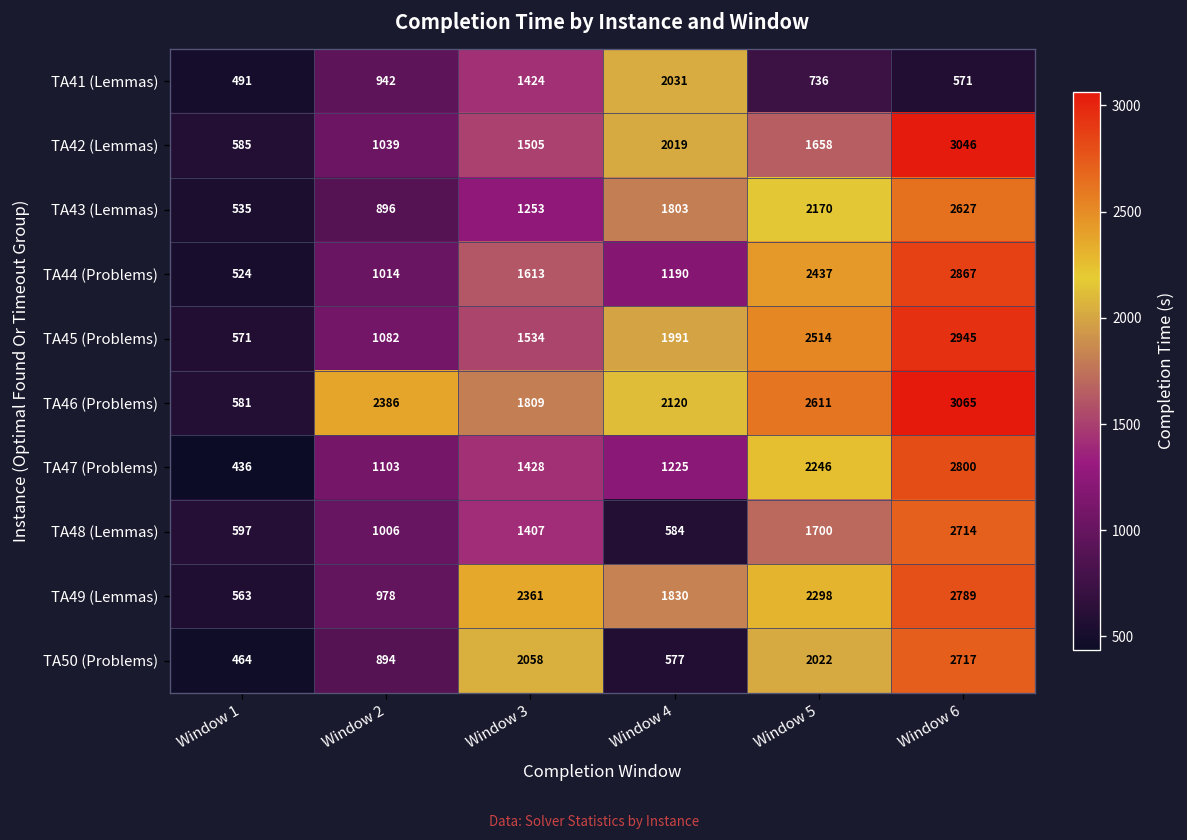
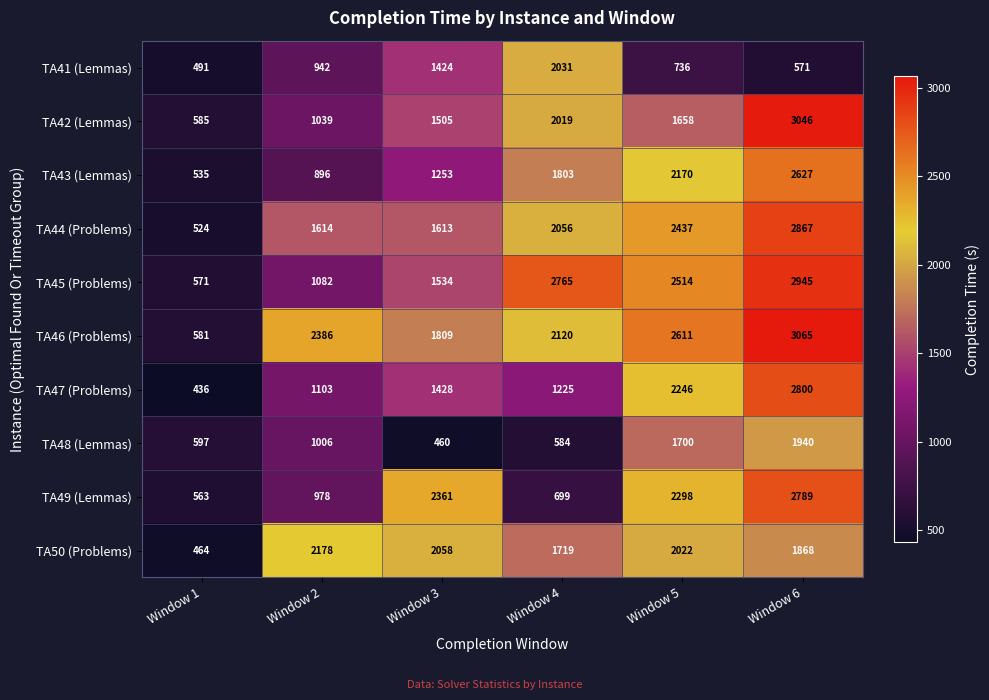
  {
    "TA41 (Lemmas)": {
      "Window 1": 491,
      "Window 2": 942,
      "Window 3": 1424,
      "Window 4": 2031,
      "Window 5": 736,
      "Window 6": 571
    },
    "TA42 (Lemmas)": {
      "Window 1": 585,
      "Window 2": 1039,
      "Window 3": 1505,
      "Window 4": 2019,
      "Window 5": 1658,
      "Window 6": 3046
    },
    "TA43 (Lemmas)": {
      "Window 1": 535,
      "Window 2": 896,
      "Window 3": 1253,
      "Window 4": 1803,
      "Window 5": 2170,
      "Window 6": 2627
    },
    "TA44 (Problems)": {
      "Window 1": 524,
-     "Window 2": 1014,
+     "Window 2": 1614,
      "Window 3": 1613,
-     "Window 4": 1190,
+     "Window 4": 2056,
      "Window 5": 2437,
      "Window 6": 2867
    },
    "TA45 (Problems)": {
      "Window 1": 571,
      "Window 2": 1082,
      "Window 3": 1534,
-     "Window 4": 1991,
+     "Window 4": 2765,
      "Window 5": 2514,
      "Window 6": 2945
    },
    "TA46 (Problems)": {
      "Window 1": 581,
      "Window 2": 2386,
      "Window 3": 1809,
      "Window 4": 2120,
      "Window 5": 2611,
      "Window 6": 3065
    },
    "TA47 (Problems)": {
      "Window 1": 436,
      "Window 2": 1103,
      "Window 3": 1428,
      "Window 4": 1225,
      "Window 5": 2246,
      "Window 6": 2800
    },
    "TA48 (Lemmas)": {
      "Window 1": 597,
      "Window 2": 1006,
-     "Window 3": 1407,
+     "Window 3": 460,
      "Window 4": 584,
      "Window 5": 1700,
-     "Window 6": 2714
+     "Window 6": 1940
    },
    "TA49 (Lemmas)": {
      "Window 1": 563,
      "Window 2": 978,
      "Window 3": 2361,
-     "Window 4": 1830,
+     "Window 4": 699,
      "Window 5": 2298,
      "Window 6": 2789
    },
    "TA50 (Problems)": {
      "Window 1": 464,
-     "Window 2": 894,
+     "Window 2": 2178,
      "Window 3": 2058,
-     "Window 4": 577,
+     "Window 4": 1719,
      "Window 5": 2022,
-     "Window 6": 2717
+     "Window 6": 1868
    }
  }
